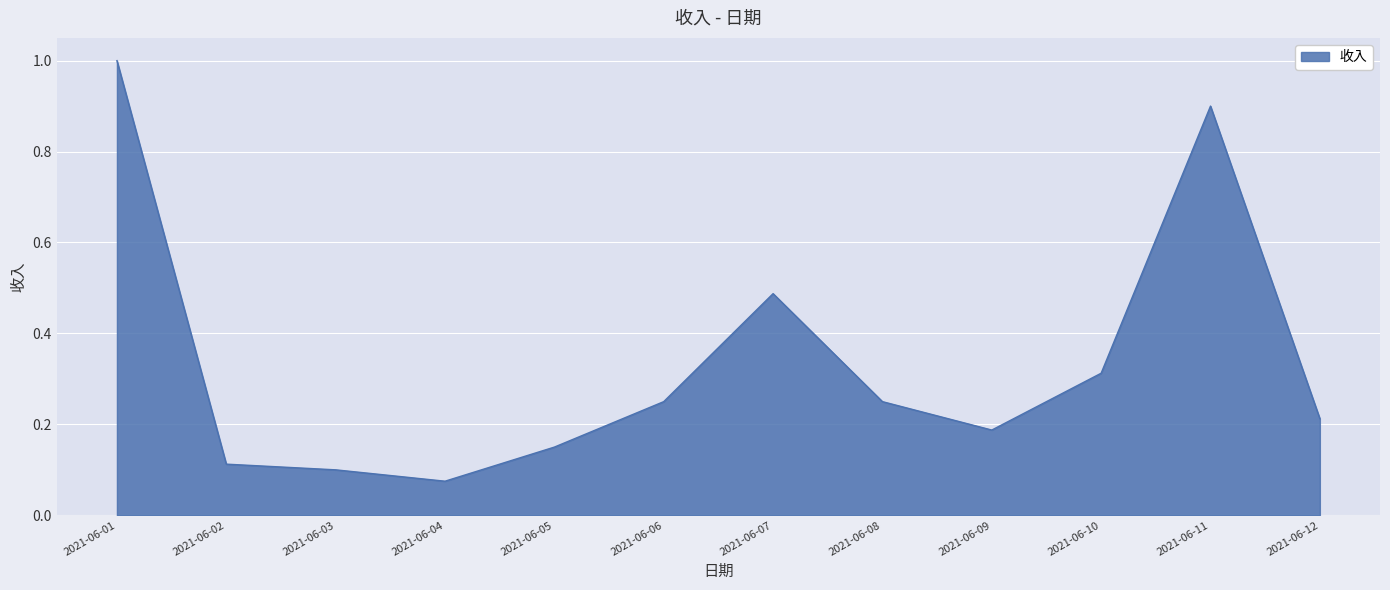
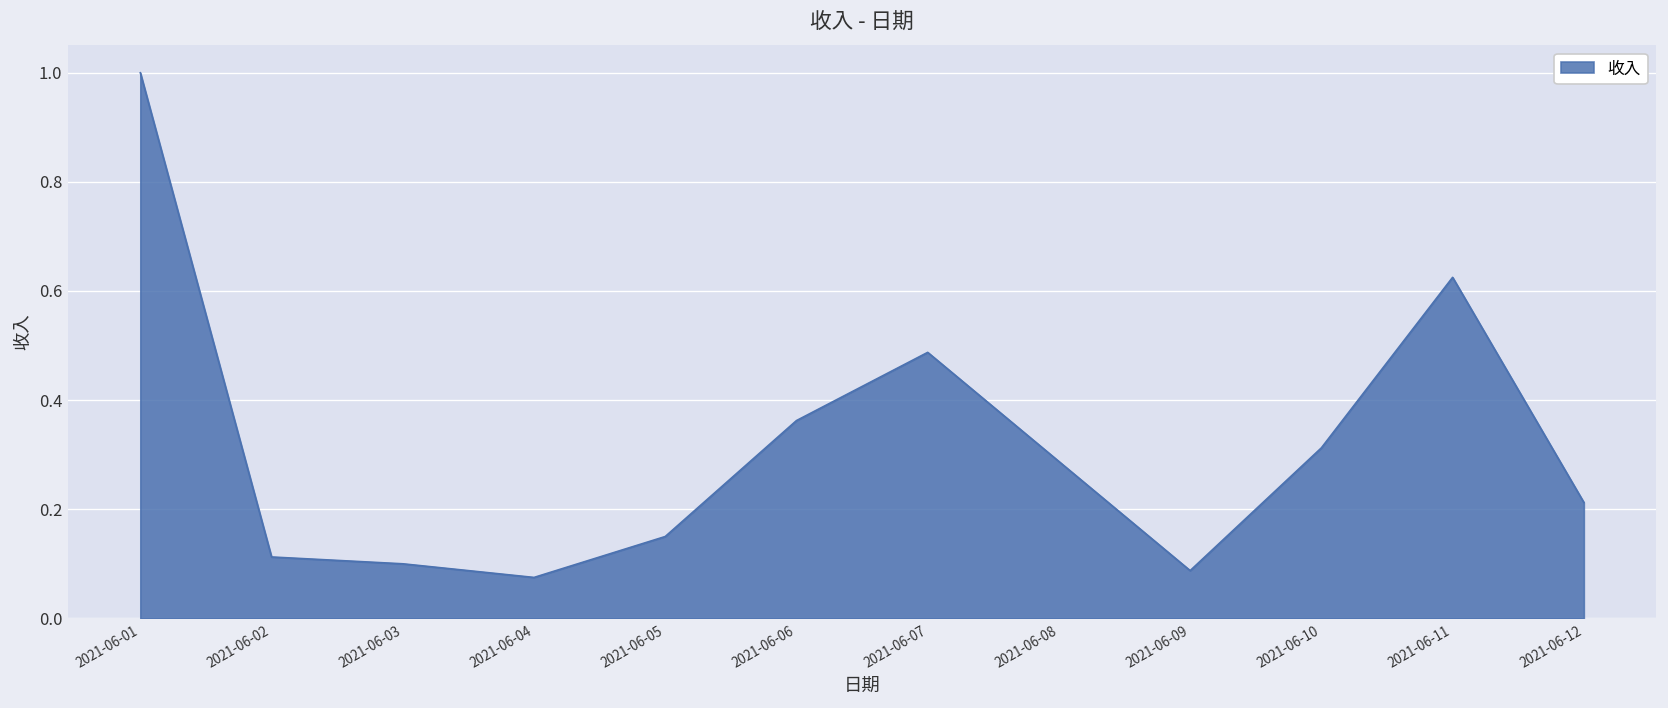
  {
    "2021-06-01": 1.00,
    "2021-06-02": 0.11,
    "2021-06-03": 0.10,
    "2021-06-04": 0.08,
    "2021-06-05": 0.15,
-   "2021-06-06": 0.25,
+   "2021-06-06": 0.36,
    "2021-06-07": 0.49,
-   "2021-06-08": 0.25,
-   "2021-06-09": 0.19,
+   "2021-06-08": 0.29,
+   "2021-06-09": 0.09,
    "2021-06-10": 0.31,
-   "2021-06-11": 0.90,
+   "2021-06-11": 0.63,
    "2021-06-12": 0.21
  }
